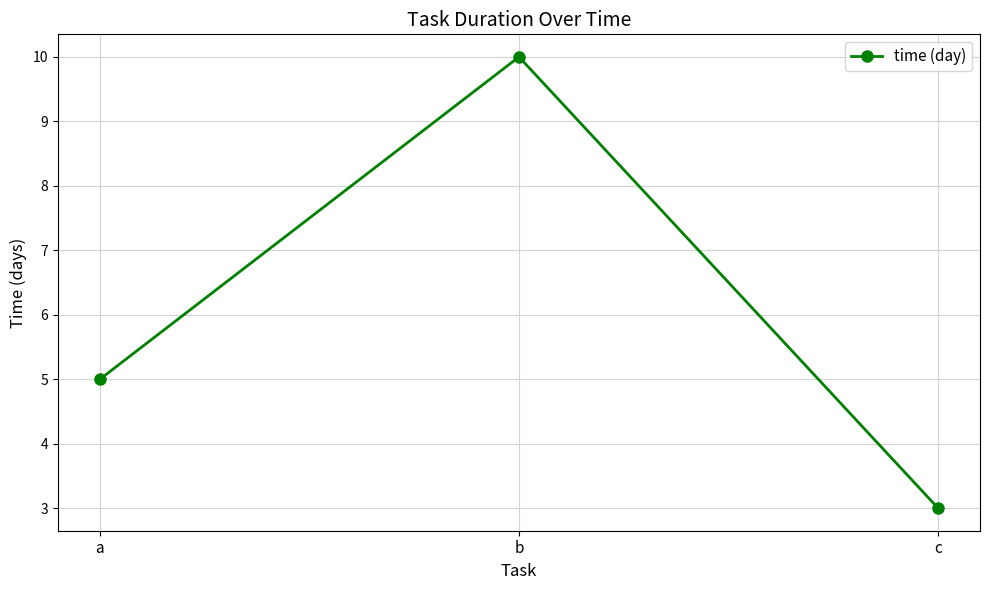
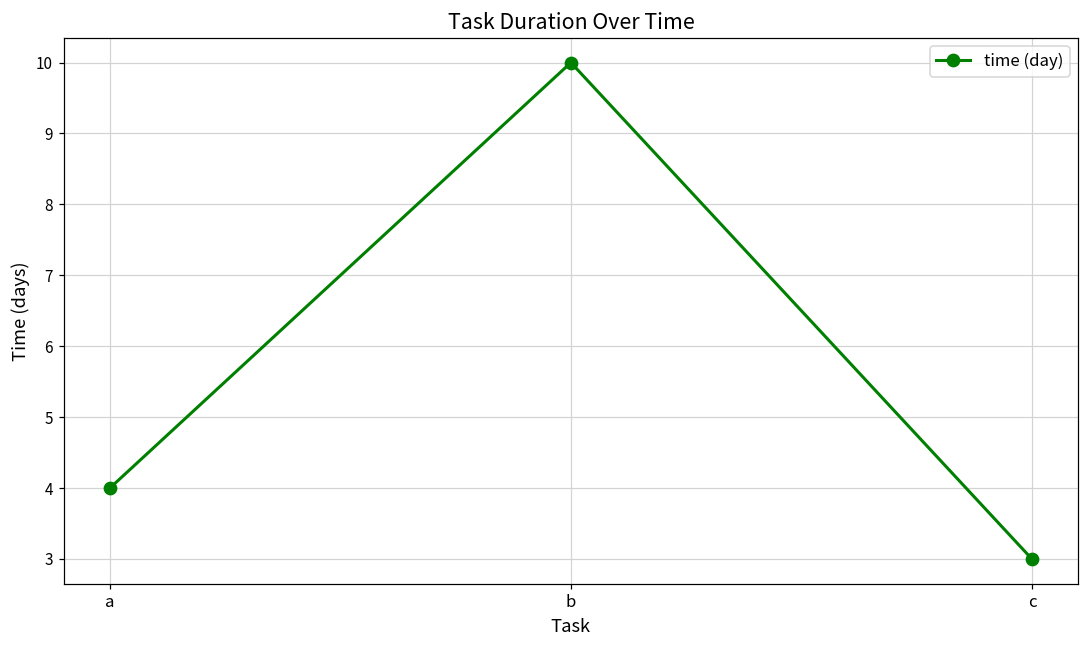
  {
-   "a": 5,
+   "a": 4,
    "b": 10,
    "c": 3
  }
